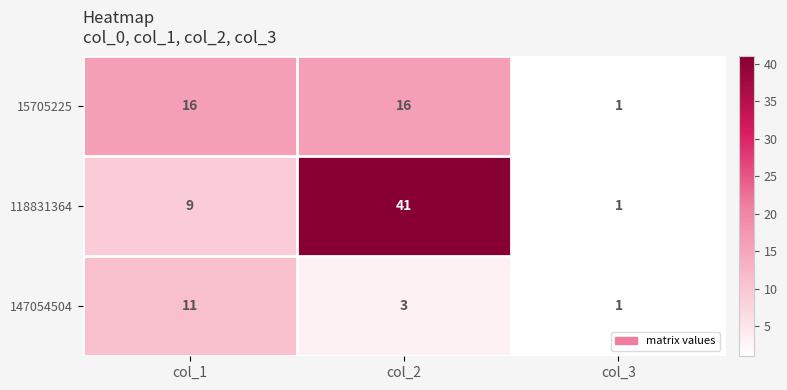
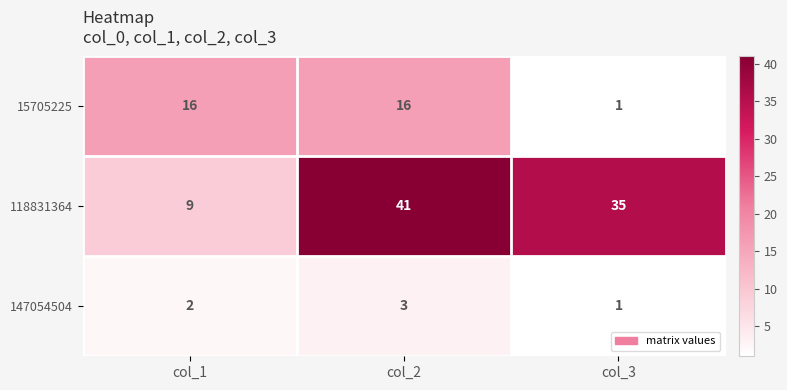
  {
    "15705225": {
      "col_1": 16,
      "col_2": 16,
      "col_3": 1
    },
    "118831364": {
      "col_1": 9,
      "col_2": 41,
-     "col_3": 1
+     "col_3": 35
    },
    "147054504": {
-     "col_1": 11,
+     "col_1": 2,
      "col_2": 3,
      "col_3": 1
    }
  }
